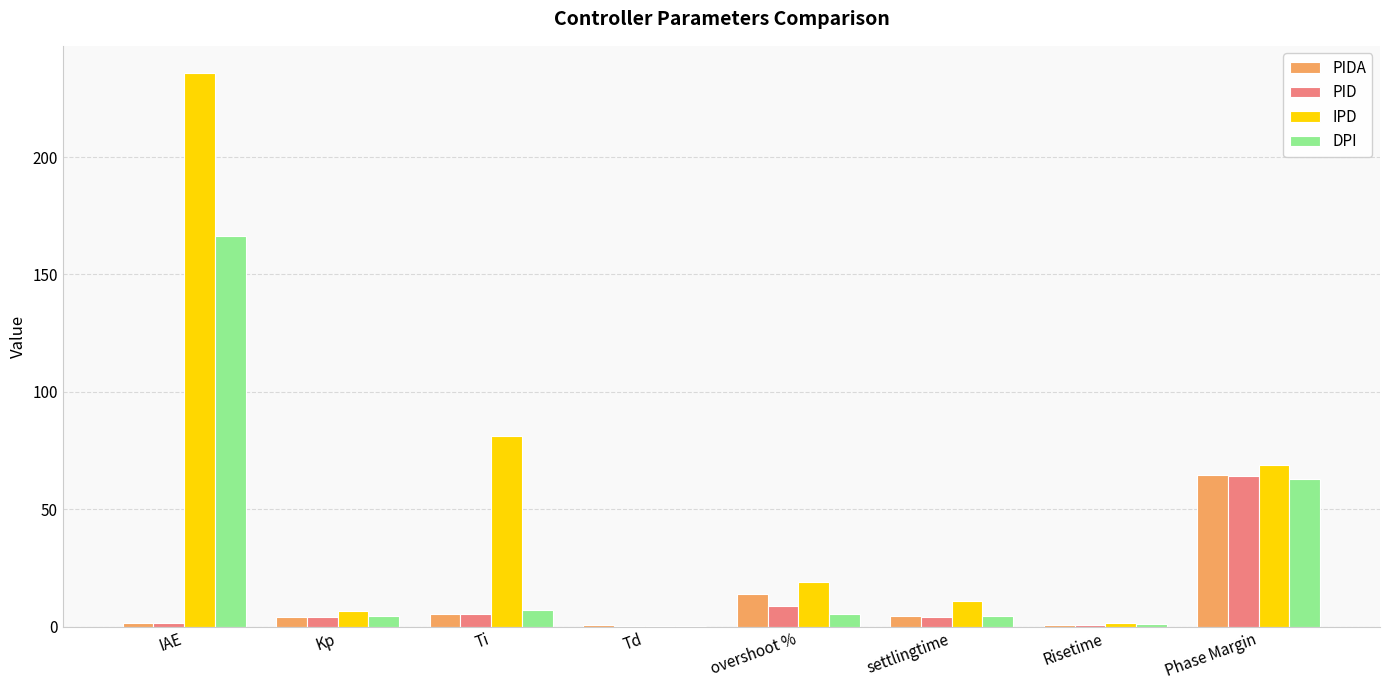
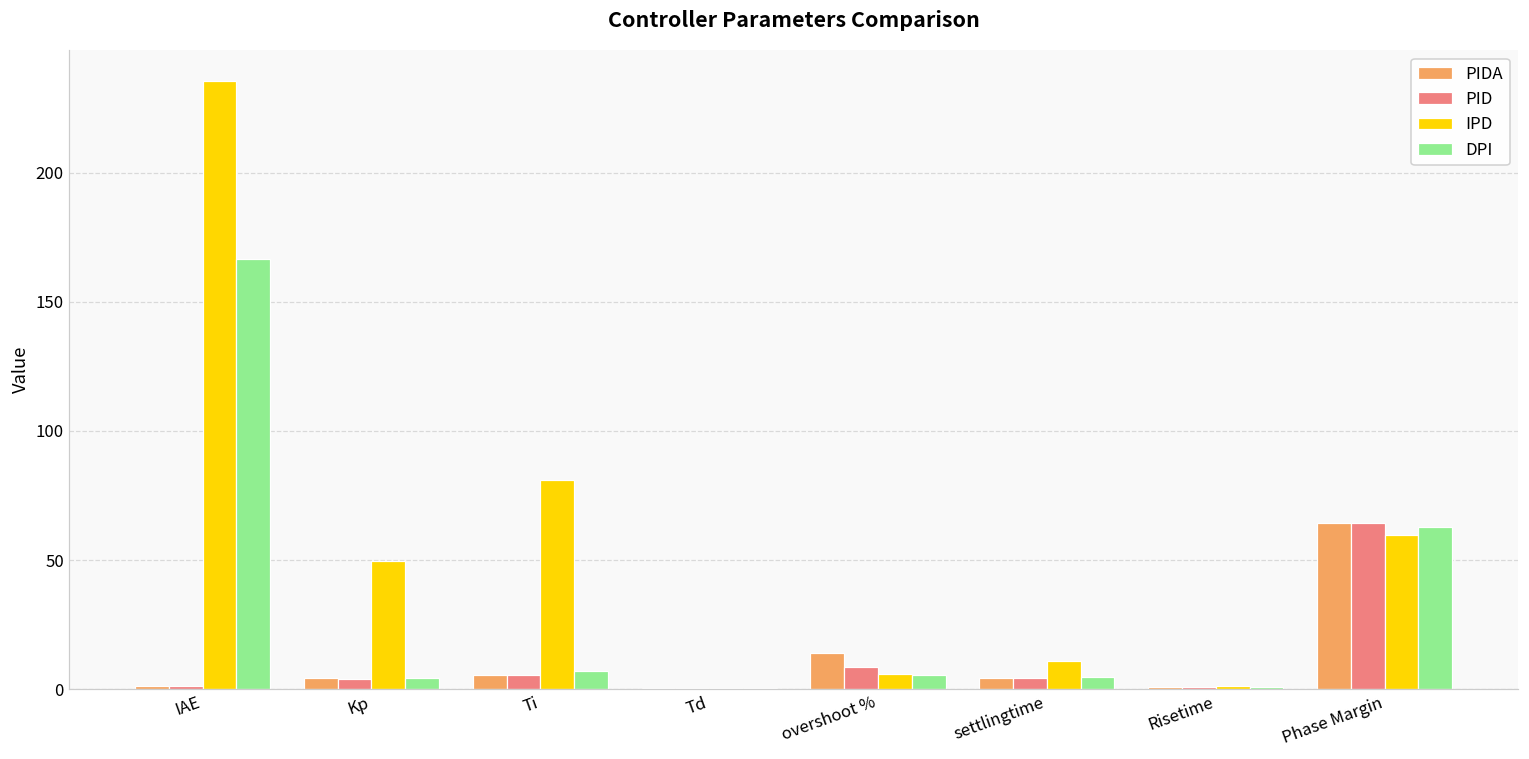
  {
    "IPD": {
      "IAE": 236,
-     "Kp": 7,
+     "Kp": 49,
      "Ti": 81,
-     "overshoot %": 19,
+     "overshoot %": 6,
      "settlingtime": 11,
      "Risetime": 1,
-     "Phase Margin": 69
+     "Phase Margin": 60
    },
    "DPI": {
      "IAE": 166,
      "Kp": 4,
      "Ti": 7,
      "overshoot %": 5,
      "settlingtime": 5,
      "Phase Margin": 63
    }
  }
